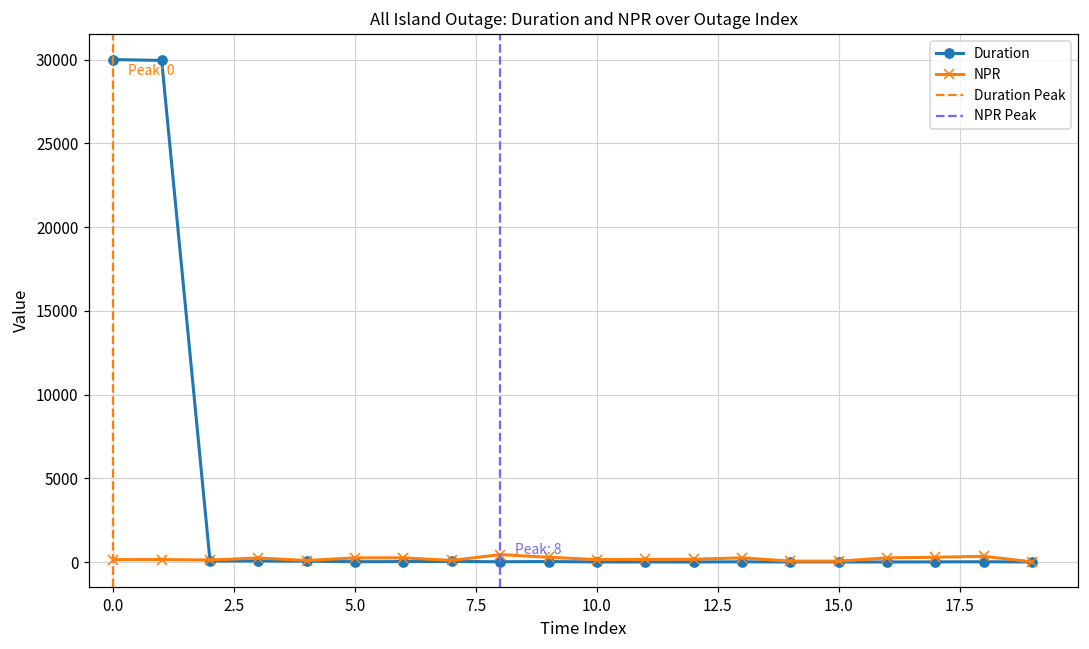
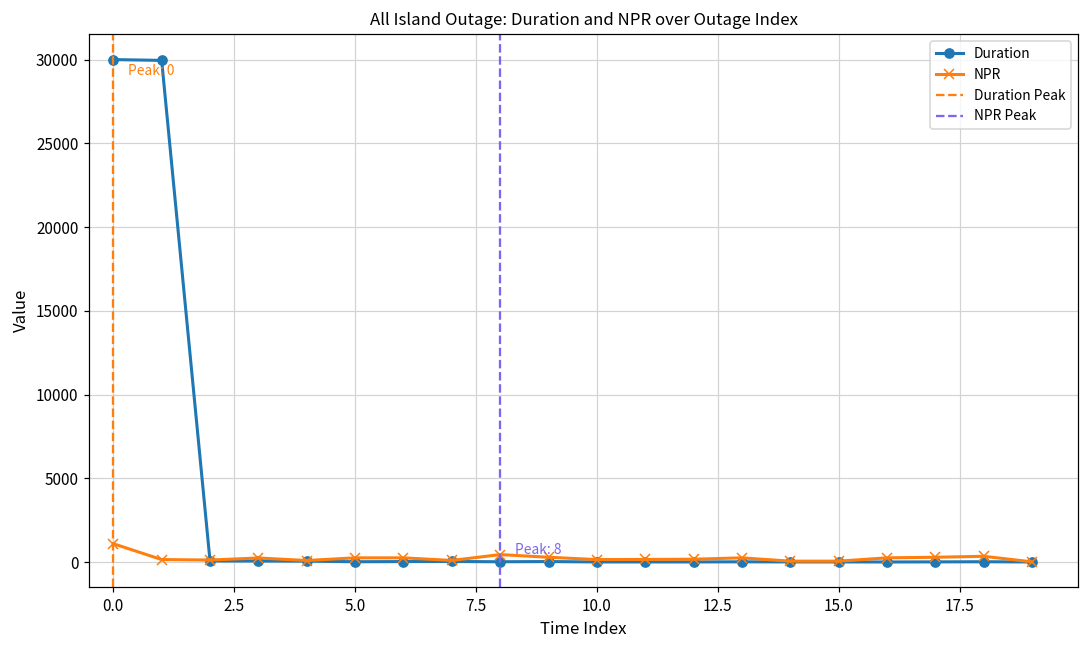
  {
    "Duration": {
      "0.0": 30000,
      "5.0": 0
    },
    "NPR": {
-     "0.0": 100,
+     "0.0": 1100,
      "5.0": 200
    }
  }
